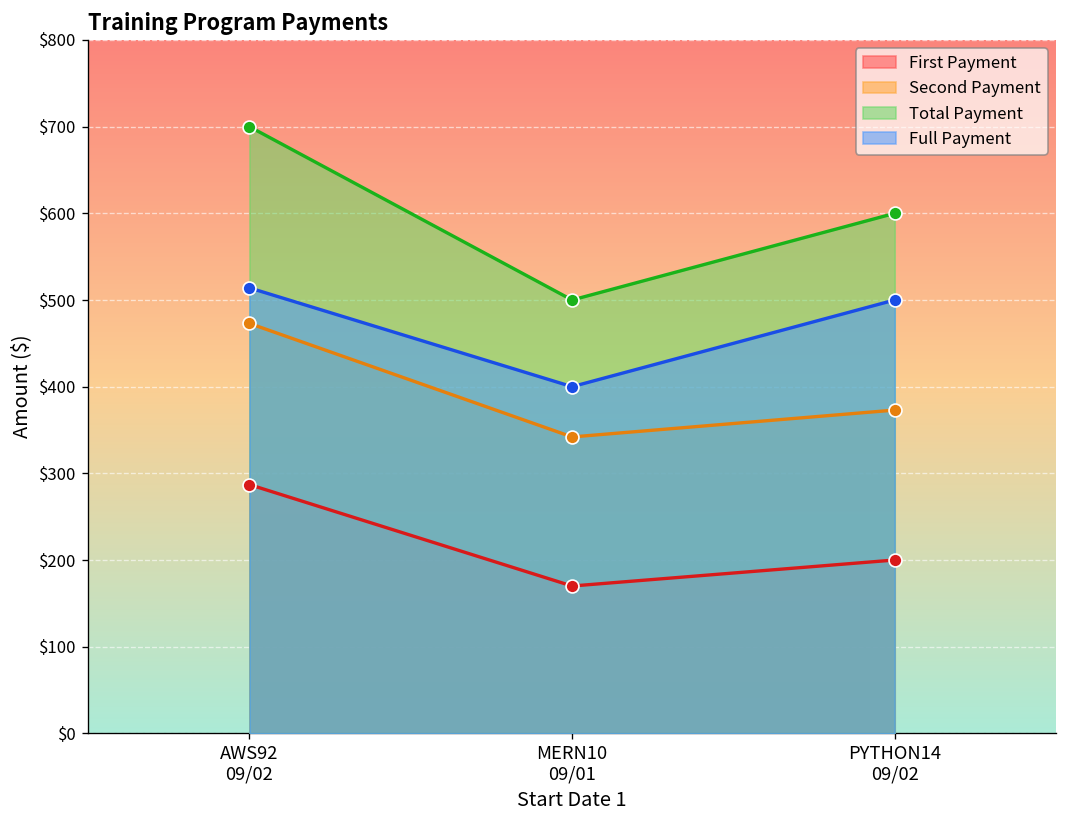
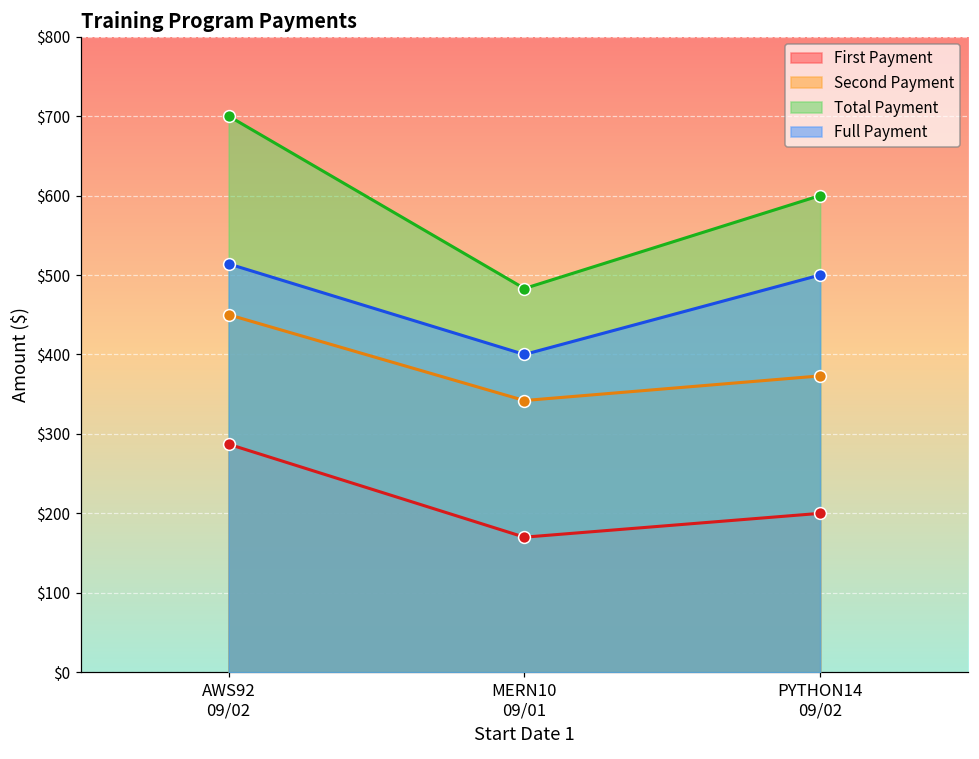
  {
    "First Payment": {
      "AWS92 09/02": "$290",
      "MERN10 09/01": "$170",
      "PYTHON14 09/02": "$200"
    },
    "Second Payment": {
-     "AWS92 09/02": "$470",
+     "AWS92 09/02": "$450",
      "MERN10 09/01": "$340",
      "PYTHON14 09/02": "$370"
    },
    "Total Payment": {
      "AWS92 09/02": "$700",
-     "MERN10 09/01": "$500",
+     "MERN10 09/01": "$480",
      "PYTHON14 09/02": "$600"
    },
    "Full Payment": {
      "AWS92 09/02": "$510",
      "MERN10 09/01": "$400",
      "PYTHON14 09/02": "$500"
    }
  }
